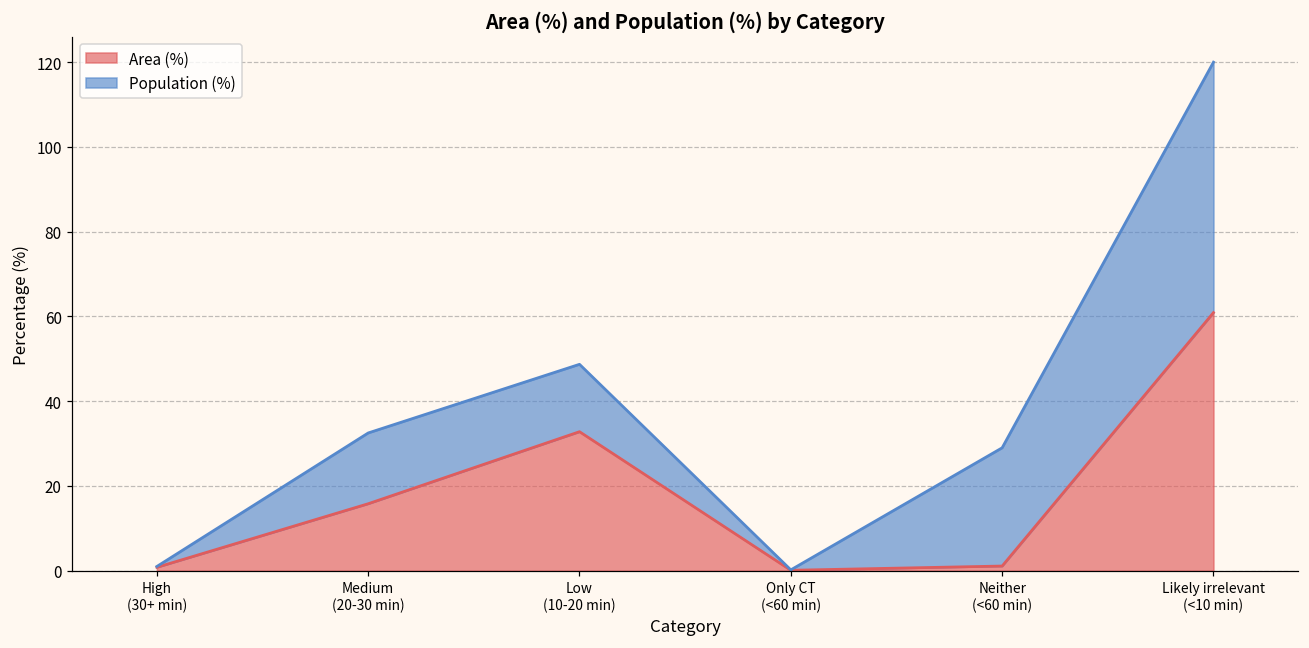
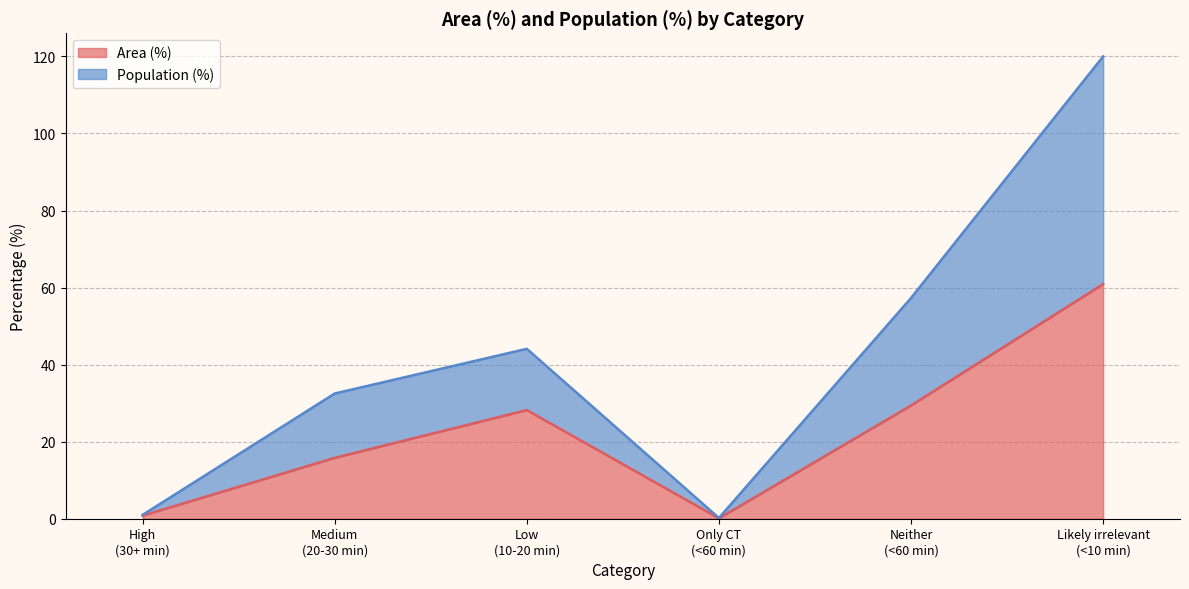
  {
    "Area (%)": {
      "Medium (20-30 min)": 16,
-     "Low (10-20 min)": 33,
-     "Neither (<60 min)": 1,
+     "Low (10-20 min)": 28,
+     "Neither (<60 min)": 29,
      "Likely irrelevant (<10 min)": 61
    },
    "Population (%)": {
      "Medium (20-30 min)": 17,
      "Low (10-20 min)": 16,
      "Neither (<60 min)": 28,
      "Likely irrelevant (<10 min)": 59
    }
  }
